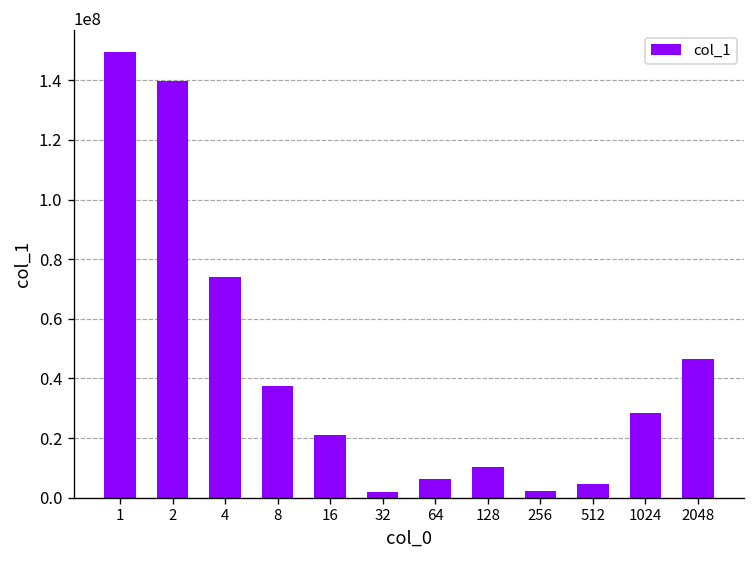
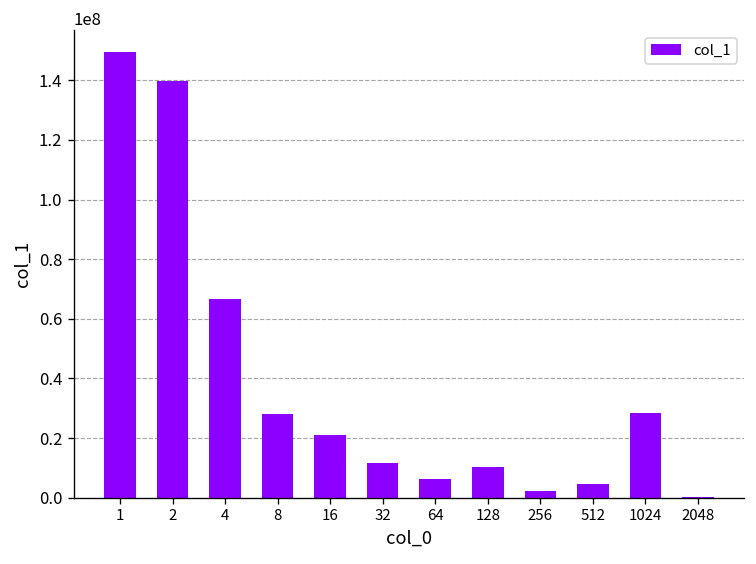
  {
    "1": 149000000,
    "2": 140000000,
-   "4": 74000000,
-   "8": 37000000,
+   "4": 67000000,
+   "8": 28000000,
    "16": 21000000,
-   "32": 2000000,
+   "32": 12000000,
    "64": 6000000,
    "128": 10000000,
    "256": 2000000,
    "512": 5000000,
    "1024": 28000000,
-   "2048": 46000000
+   "2048": 0
  }
